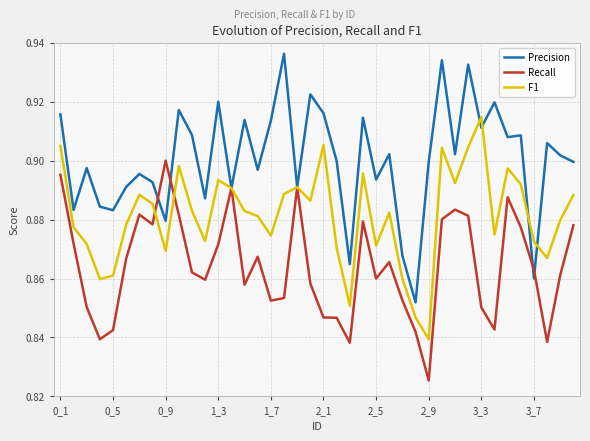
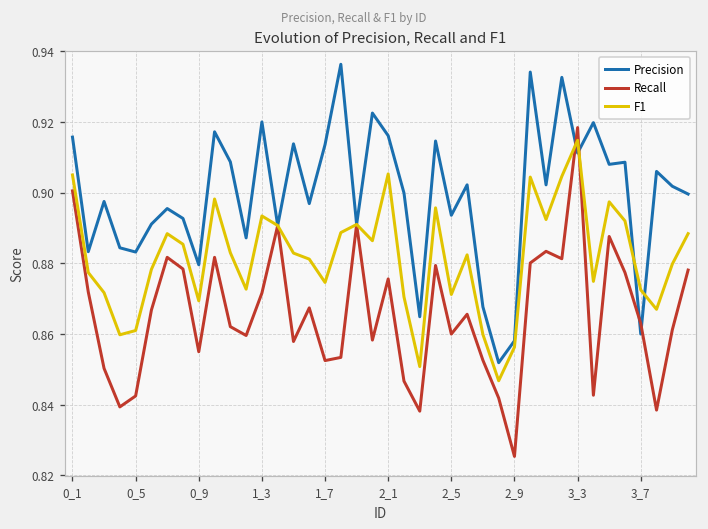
  {
    "Precision": {
      "0_1": 0.916,
      "0_5": 0.883,
      "0_9": 0.880,
      "1_3": 0.920,
      "1_7": 0.914,
      "2_1": 0.916,
      "2_5": 0.894,
-     "2_9": 0.900,
+     "2_9": 0.858,
      "3_3": 0.911,
      "3_7": 0.860
    },
    "Recall": {
-     "0_1": 0.895,
+     "0_1": 0.901,
      "0_5": 0.843,
-     "0_9": 0.900,
+     "0_9": 0.855,
      "1_3": 0.872,
      "1_7": 0.853,
-     "2_1": 0.847,
+     "2_1": 0.876,
      "2_5": 0.860,
      "2_9": 0.825,
-     "3_3": 0.850,
+     "3_3": 0.918,
      "3_7": 0.863
    },
    "F1": {
      "0_1": 0.905,
      "0_5": 0.861,
      "0_9": 0.869,
      "1_3": 0.893,
      "1_7": 0.875,
      "2_1": 0.905,
      "2_5": 0.871,
-     "2_9": 0.839,
+     "2_9": 0.856,
      "3_3": 0.915,
      "3_7": 0.873
    }
  }
